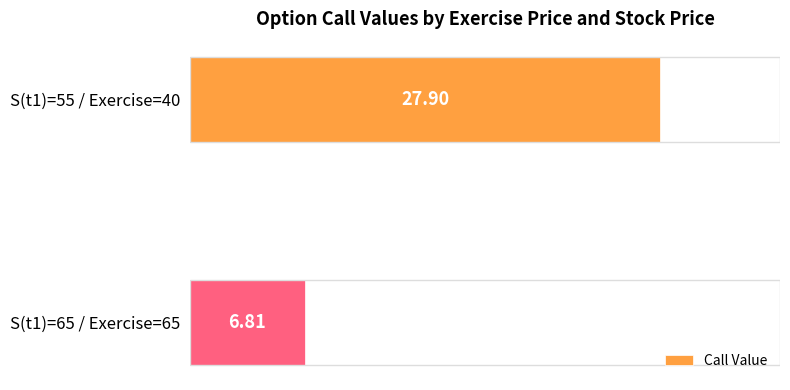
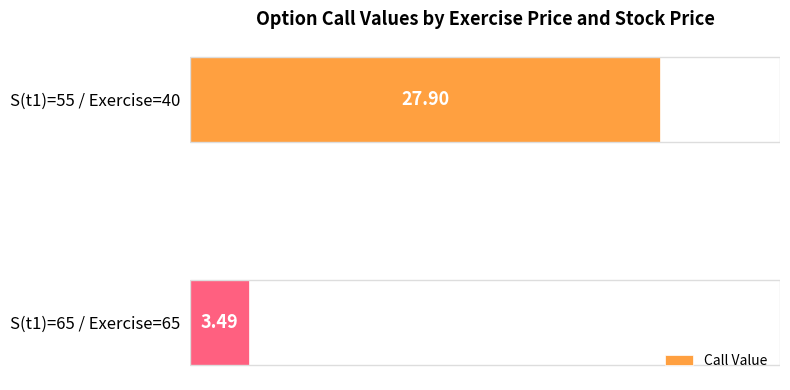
  {
    "S(t1)=55 / Exercise=40": 27.90,
-   "S(t1)=65 / Exercise=65": 6.81
+   "S(t1)=65 / Exercise=65": 3.49
  }
